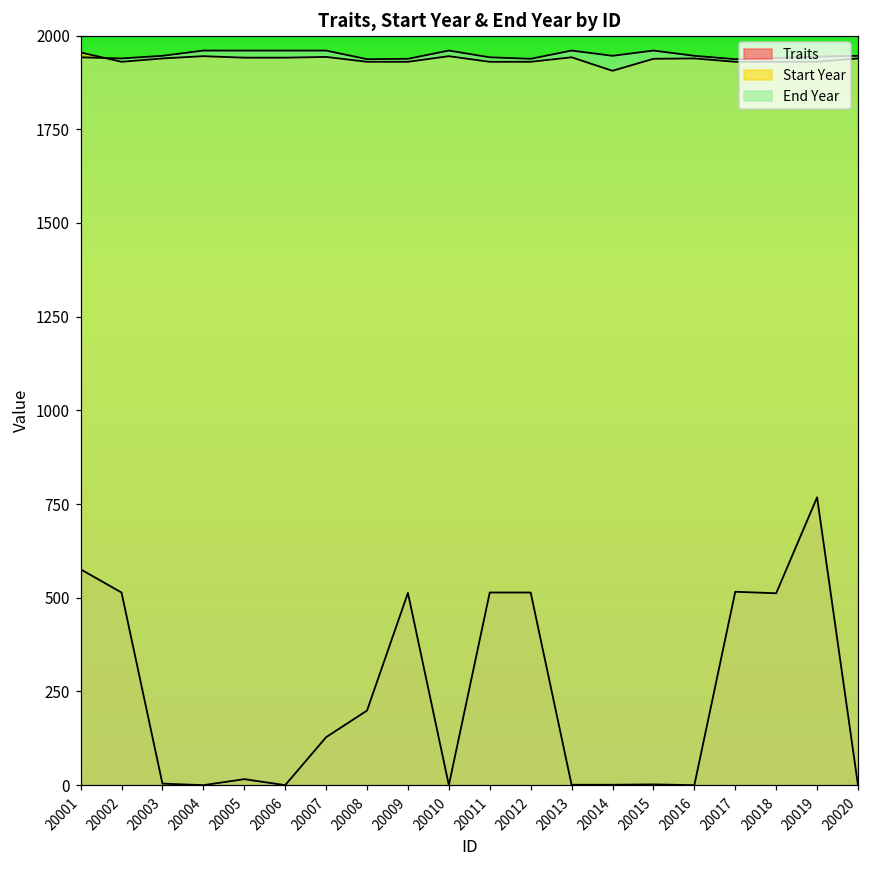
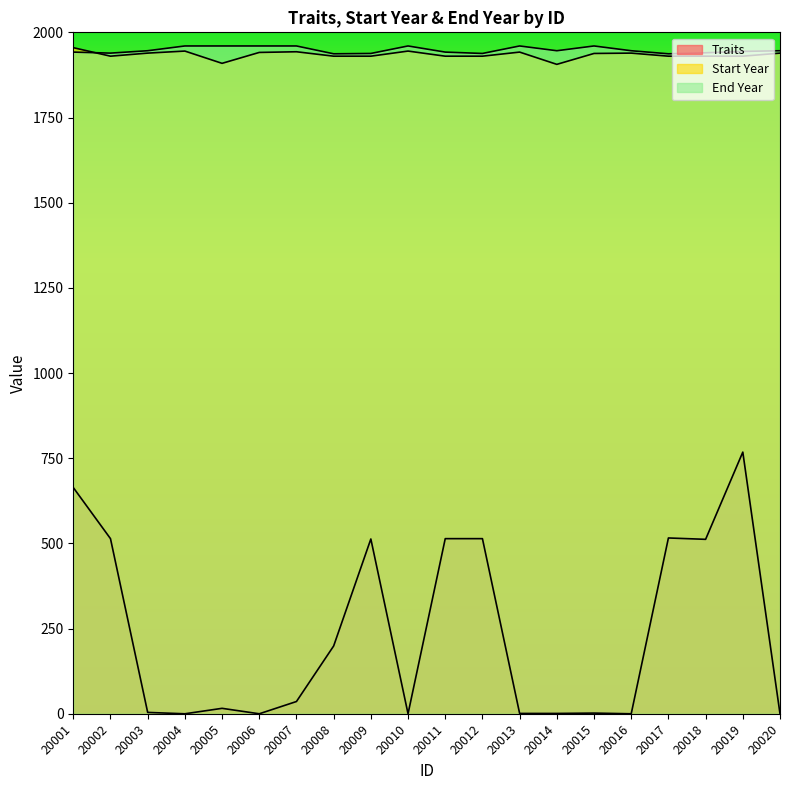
  {
    "Traits": {
-     "20001": 580,
+     "20001": 660,
      "20002": 510,
      "20003": 0,
      "20004": 0,
      "20005": 20,
      "20006": 0,
-     "20007": 130,
+     "20007": 40,
      "20008": 200,
      "20009": 510,
      "20010": 0,
      "20011": 510,
      "20012": 510,
      "20013": 0,
      "20014": 0,
      "20015": 0,
      "20016": 0,
      "20017": 520,
      "20018": 510,
      "20019": 770,
      "20020": 0
    },
    "Start Year": {
      "20001": 1960,
      "20002": 1930,
      "20004": 1950,
-     "20005": 1940,
+     "20005": 1910,
      "20006": 1940,
      "20007": 1940,
      "20009": 1930,
      "20010": 1950,
      "20011": 1930,
      "20012": 1930,
      "20013": 1940,
      "20014": 1910,
      "20015": 1940
    },
    "End Year": {
      "20001": 1940,
      "20002": 1940,
      "20004": 1960,
      "20005": 1960,
      "20006": 1960,
      "20007": 1960,
      "20009": 1940,
      "20010": 1960,
      "20011": 1940,
      "20012": 1940,
      "20013": 1960,
      "20014": 1950,
      "20015": 1960
    }
  }
